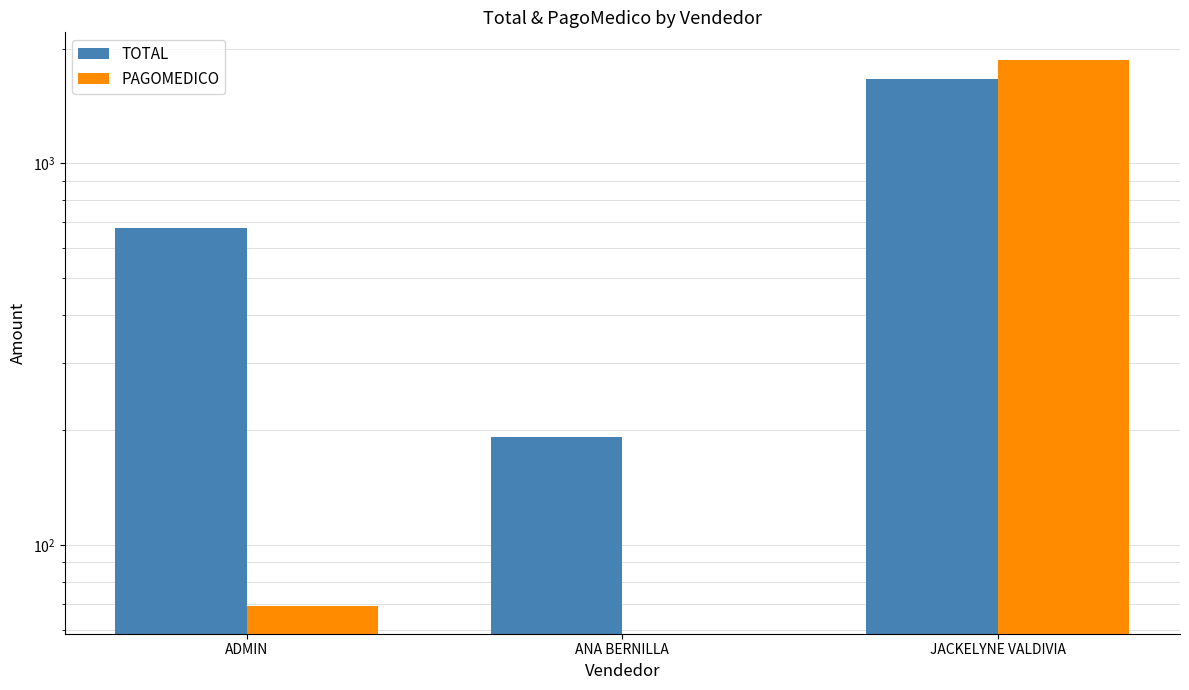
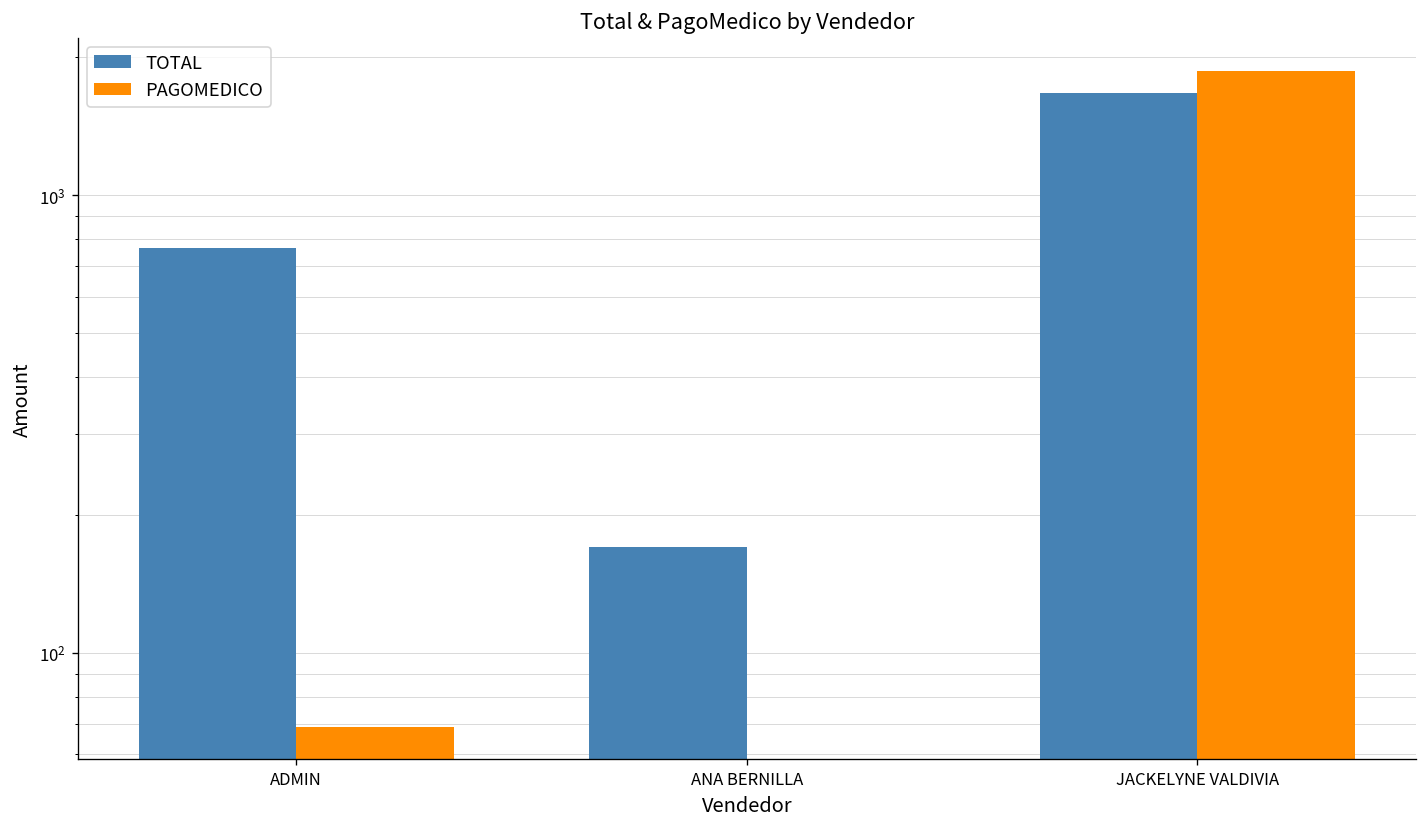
  {
    "TOTAL": {
-     "ADMIN": 680,
-     "ANA BERNILLA": 190,
+     "ADMIN": 760,
+     "ANA BERNILLA": 170,
      "JACKELYNE VALDIVIA": 1700
    },
    "PAGOMEDICO": {
      "ADMIN": 69,
      "JACKELYNE VALDIVIA": 1900
    }
  }
